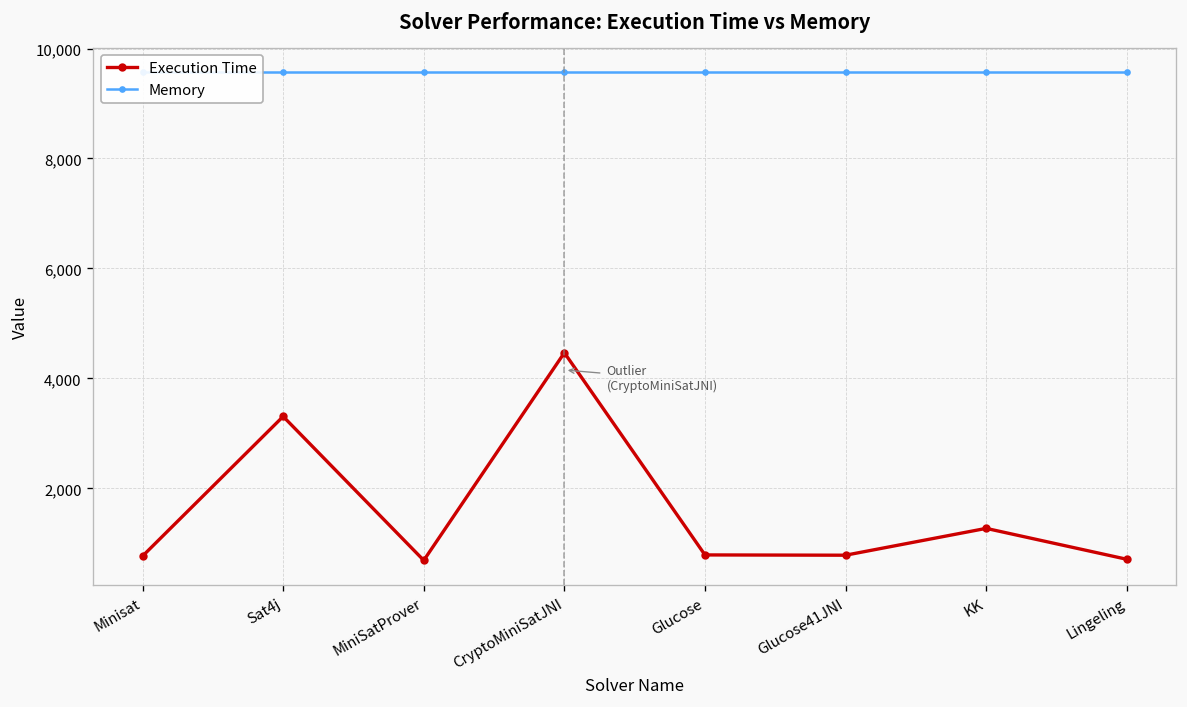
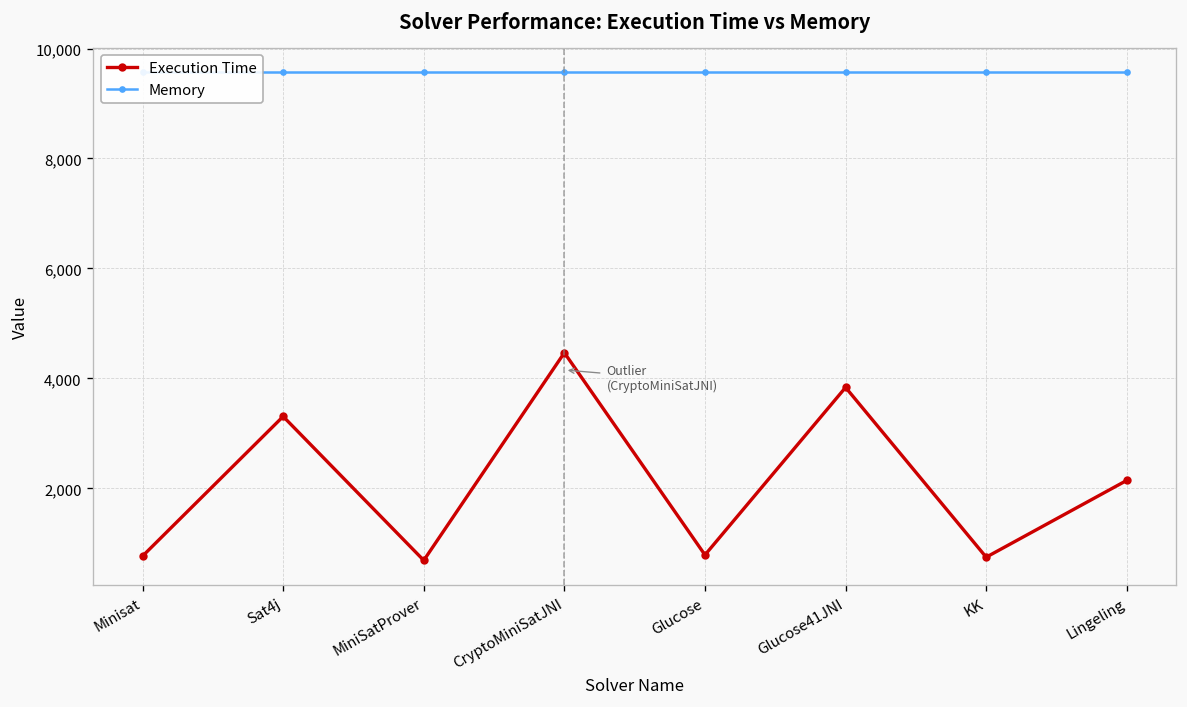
  {
    "Execution Time": {
      "Minisat": "800",
      "Sat4j": "3,300",
      "MiniSatProver": "700",
      "CryptoMiniSatJNI": "4,500",
      "Glucose": "800",
-     "Glucose41JNI": "800",
-     "KK": "1,300",
-     "Lingeling": "700"
+     "Glucose41JNI": "3,800",
+     "KK": "700",
+     "Lingeling": "2,100"
    },
    "Memory": {
      "Sat4j": "9,600",
      "MiniSatProver": "9,600",
      "CryptoMiniSatJNI": "9,600",
      "Glucose": "9,600",
      "Glucose41JNI": "9,600",
      "KK": "9,600",
      "Lingeling": "9,600"
    }
  }
